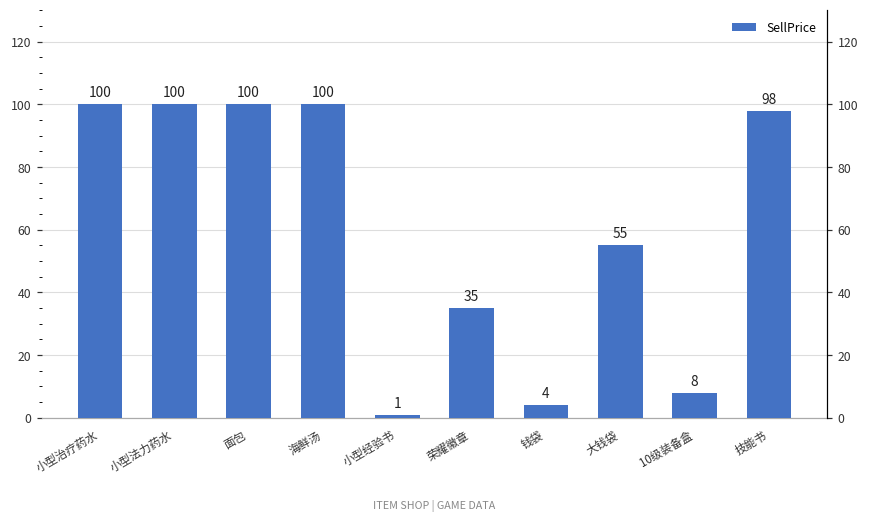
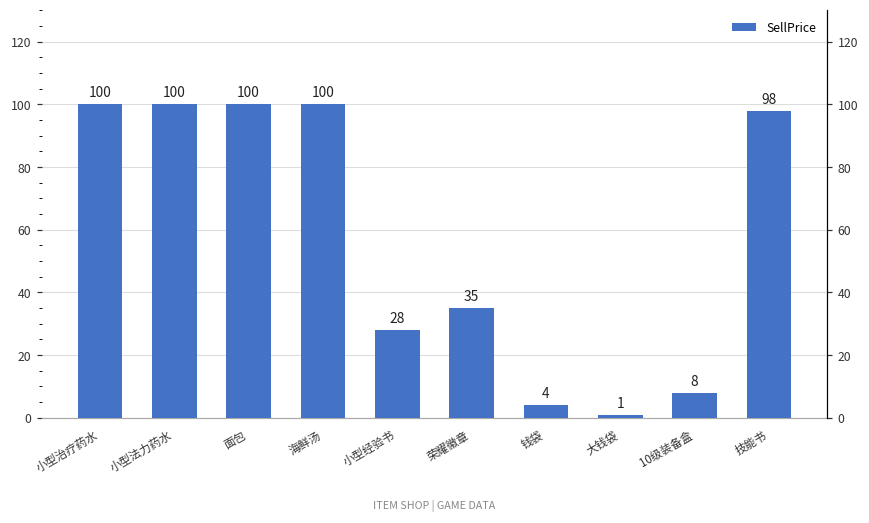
  {
    "小型治疗药水": 100,
    "小型法力药水": 100,
    "面包": 100,
    "海鲜汤": 100,
-   "小型经验书": 1,
+   "小型经验书": 28,
    "荣耀徽章": 35,
    "钱袋": 4,
-   "大钱袋": 55,
+   "大钱袋": 1,
    "10级装备盒": 8,
    "技能书": 98
  }
